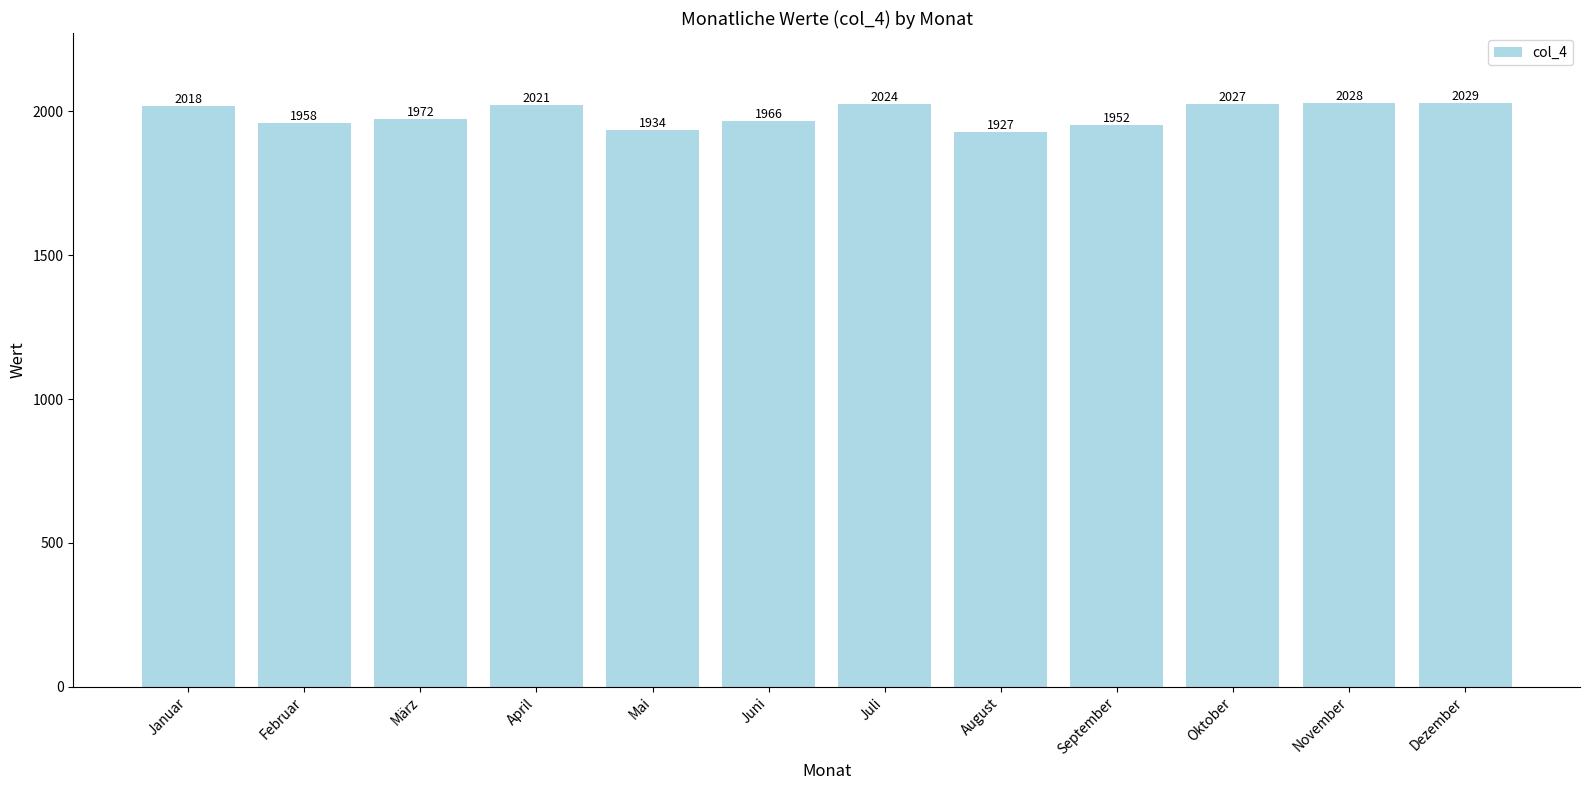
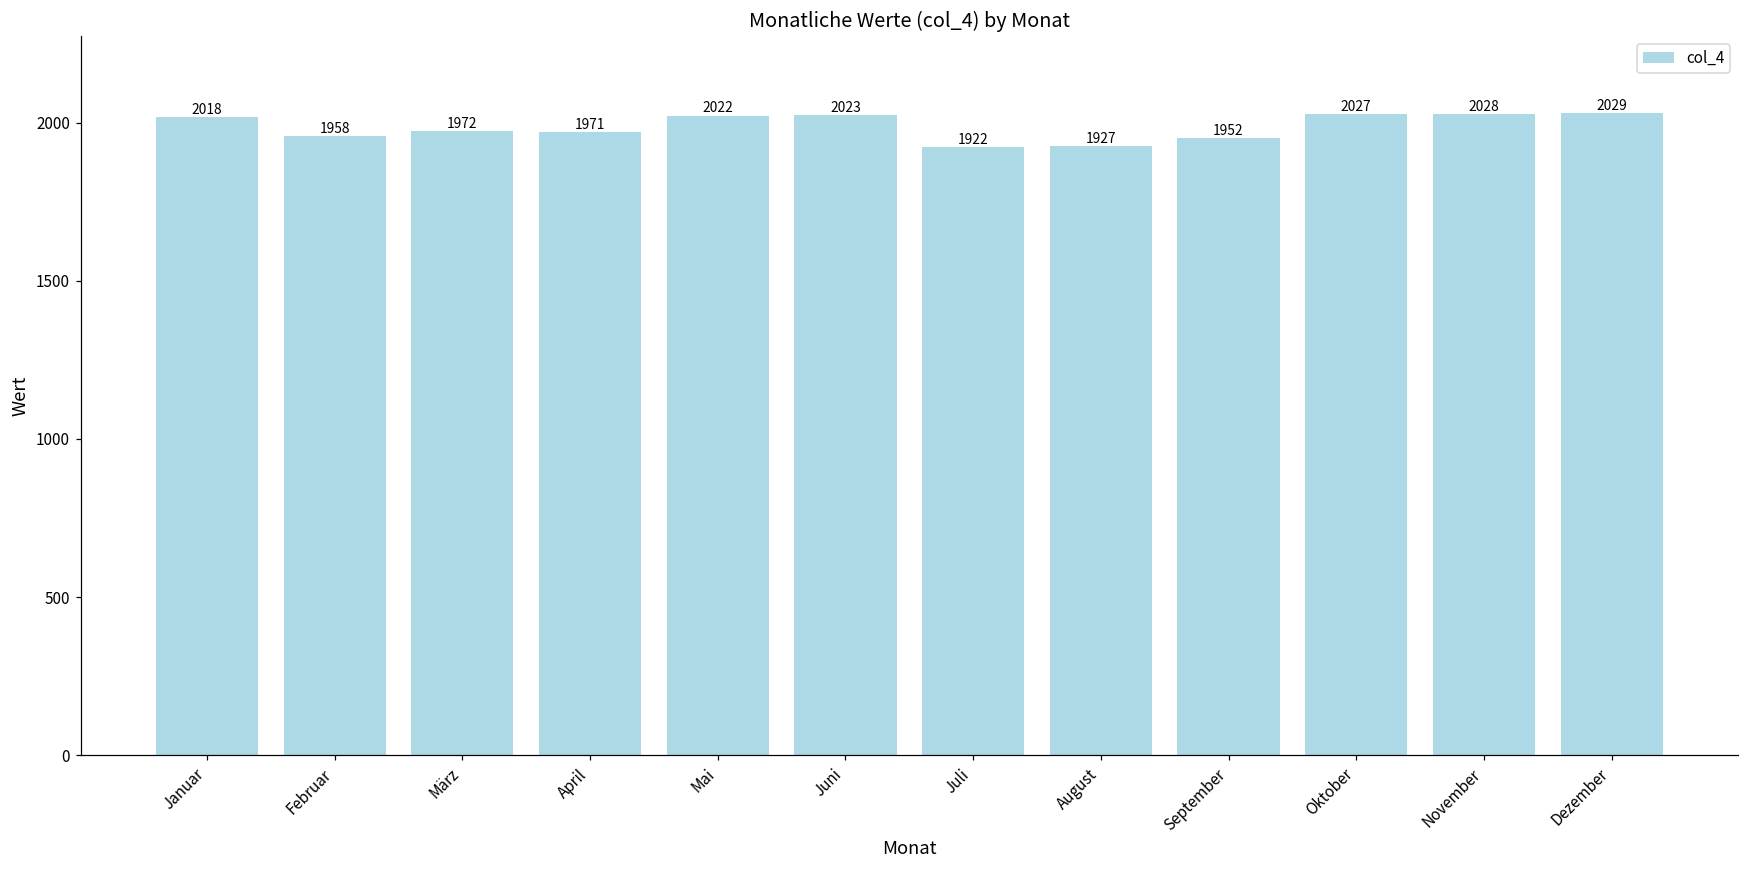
  {
    "Januar": 2018,
    "Februar": 1958,
    "März": 1972,
-   "April": 2021,
-   "Mai": 1934,
-   "Juni": 1966,
-   "Juli": 2024,
+   "April": 1971,
+   "Mai": 2022,
+   "Juni": 2023,
+   "Juli": 1922,
    "August": 1927,
    "September": 1952,
    "Oktober": 2027,
    "November": 2028,
    "Dezember": 2029
  }
